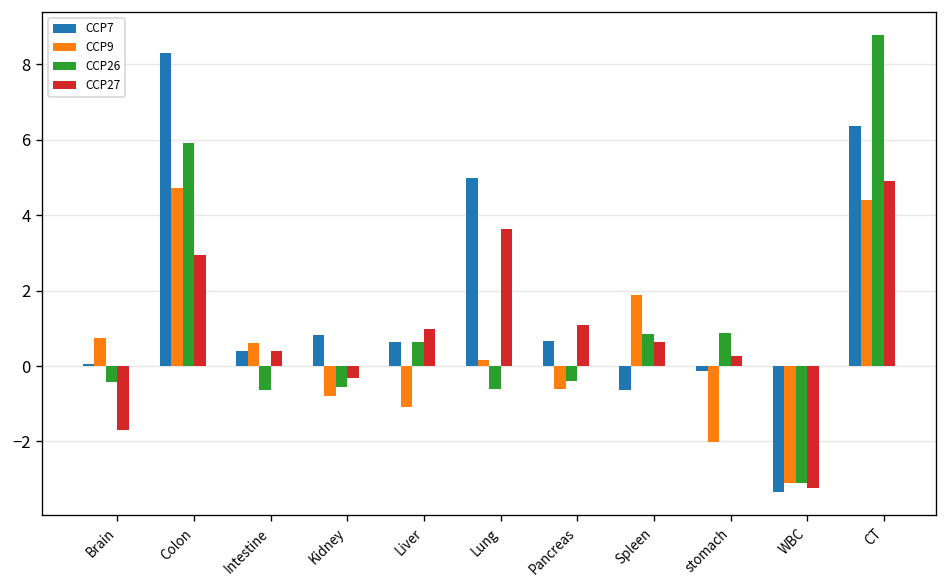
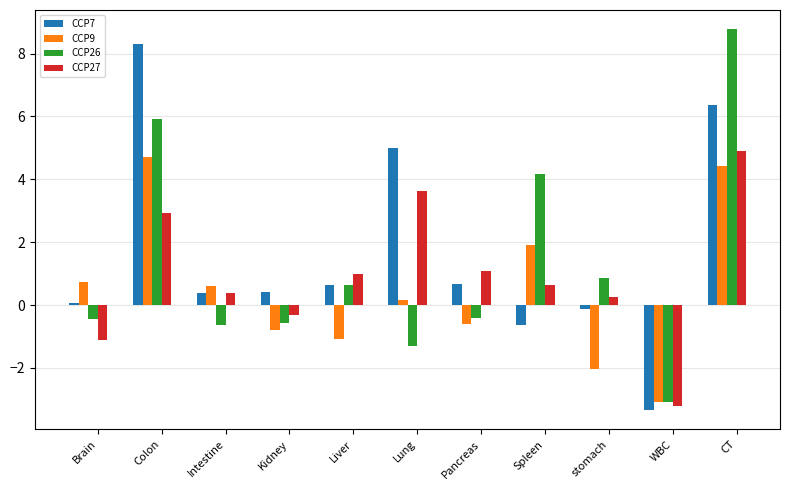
  {
    "CCP7": {
      "Colon": 8.3,
      "Intestine": 0.4,
-     "Kidney": 0.8,
+     "Kidney": 0.4,
      "Liver": 0.6,
      "Lung": 5.0,
      "Pancreas": 0.7,
      "Spleen": -0.6,
      "stomach": -0.1,
      "WBC": -3.4,
      "CT": 6.4
    },
    "CCP9": {
      "Brain": 0.7,
      "Colon": 4.7,
      "Intestine": 0.6,
      "Kidney": -0.8,
      "Liver": -1.1,
      "Lung": 0.2,
      "Pancreas": -0.6,
      "Spleen": 1.9,
      "stomach": -2.0,
      "WBC": -3.1,
      "CT": 4.4
    },
    "CCP26": {
      "Brain": -0.4,
      "Colon": 5.9,
      "Intestine": -0.6,
      "Kidney": -0.6,
      "Liver": 0.6,
-     "Lung": -0.6,
+     "Lung": -1.3,
      "Pancreas": -0.4,
-     "Spleen": 0.9,
+     "Spleen": 4.2,
      "stomach": 0.9,
      "WBC": -3.1,
      "CT": 8.8
    },
    "CCP27": {
-     "Brain": -1.7,
+     "Brain": -1.1,
      "Colon": 2.9,
      "Intestine": 0.4,
      "Kidney": -0.3,
      "Liver": 1.0,
      "Lung": 3.6,
      "Pancreas": 1.1,
      "Spleen": 0.6,
      "stomach": 0.3,
      "WBC": -3.2,
      "CT": 4.9
    }
  }
